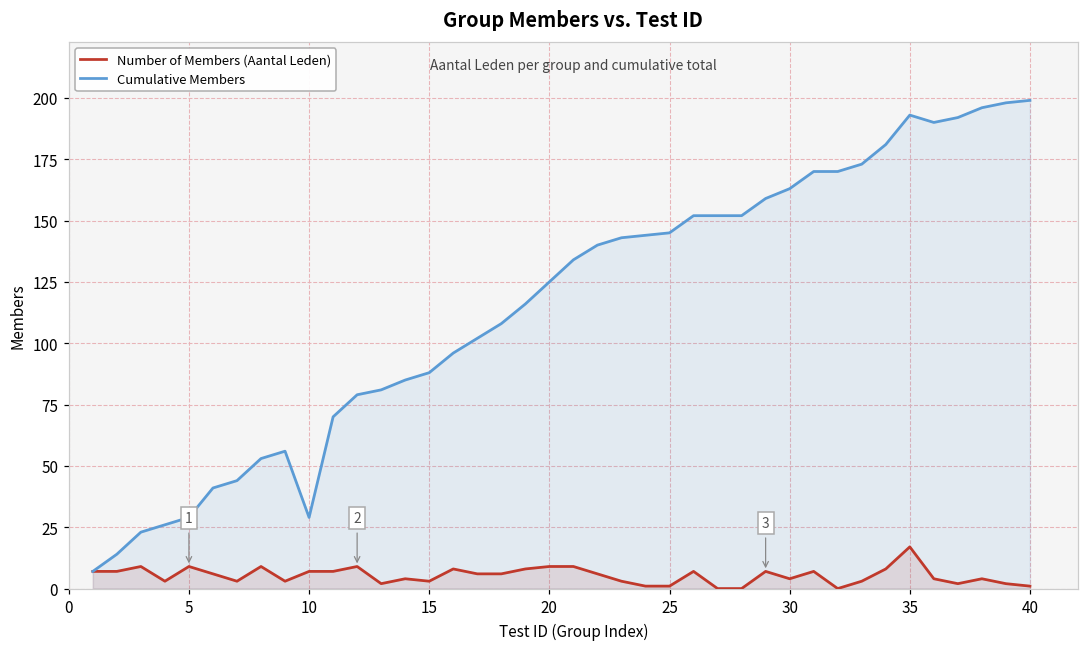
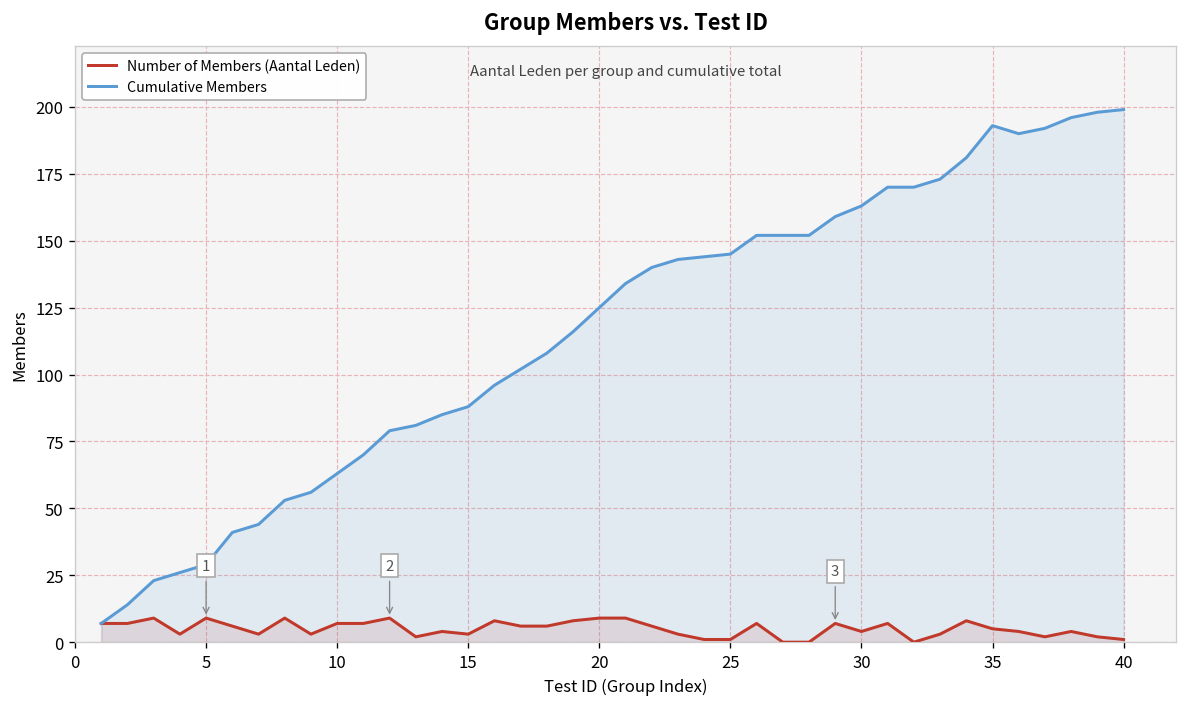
  {
    "Number of Members (Aantal Leden)": {
      "5": 9,
      "10": 7,
      "15": 3,
      "20": 9,
      "25": 1,
      "30": 4,
-     "35": 17,
+     "35": 5,
      "40": 1
    },
    "Cumulative Members": {
-     "10": 29,
+     "10": 63,
      "15": 88,
      "20": 125,
      "25": 145,
      "30": 163,
      "35": 193,
      "40": 199
    }
  }
